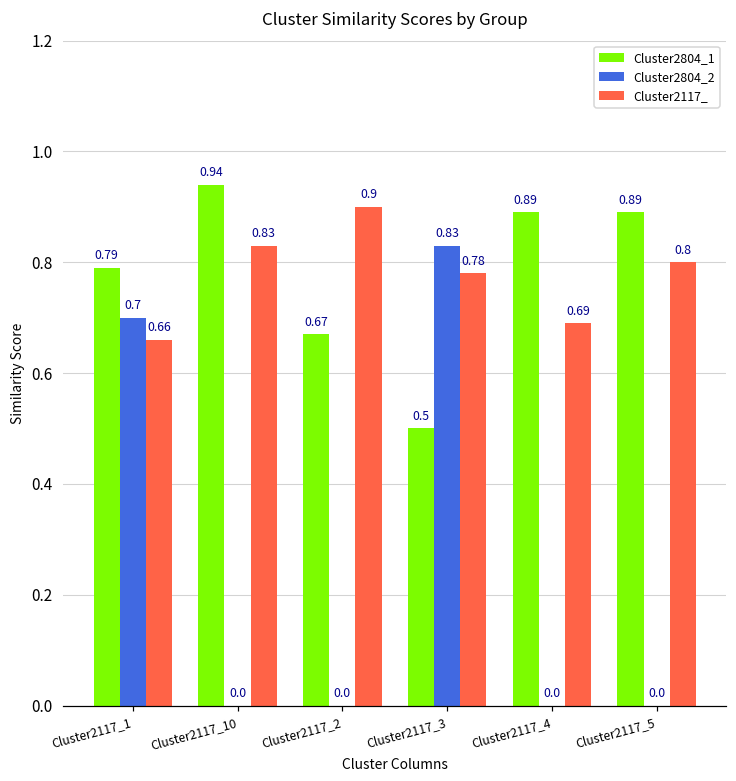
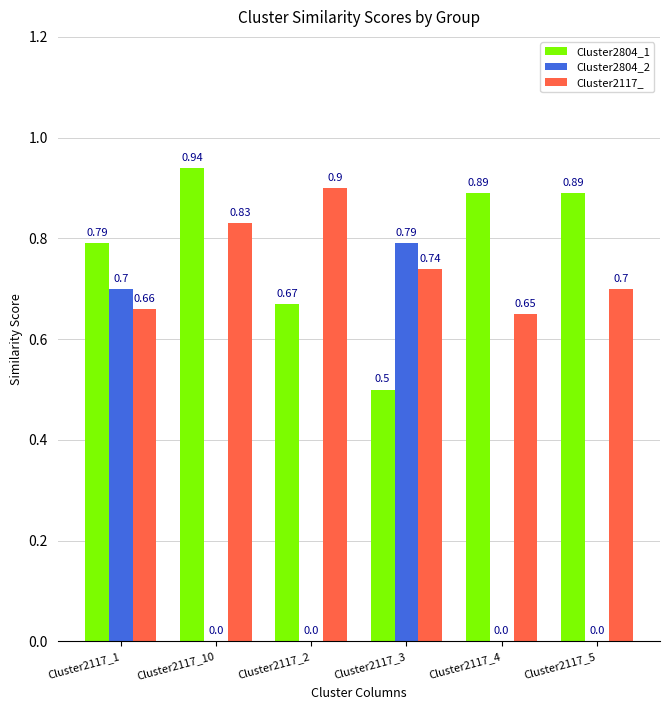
  {
    "Cluster2804_1": {
      "Cluster2117_1": 0.79,
      "Cluster2117_10": 0.94,
      "Cluster2117_2": 0.67,
      "Cluster2117_3": 0.5,
      "Cluster2117_4": 0.89,
      "Cluster2117_5": 0.89
    },
    "Cluster2804_2": {
      "Cluster2117_1": 0.7,
      "Cluster2117_10": 0.0,
      "Cluster2117_2": 0.0,
-     "Cluster2117_3": 0.83,
+     "Cluster2117_3": 0.79,
      "Cluster2117_4": 0.0,
      "Cluster2117_5": 0.0
    },
    "Cluster2117_": {
      "Cluster2117_1": 0.66,
      "Cluster2117_10": 0.83,
      "Cluster2117_2": 0.9,
-     "Cluster2117_3": 0.78,
-     "Cluster2117_4": 0.69,
-     "Cluster2117_5": 0.8
+     "Cluster2117_3": 0.74,
+     "Cluster2117_4": 0.65,
+     "Cluster2117_5": 0.7
    }
  }
